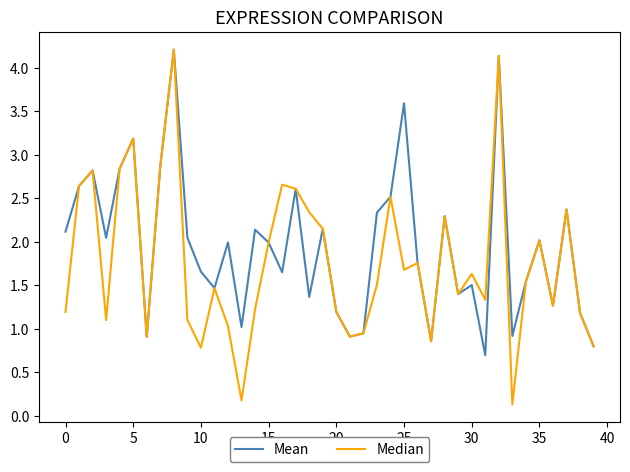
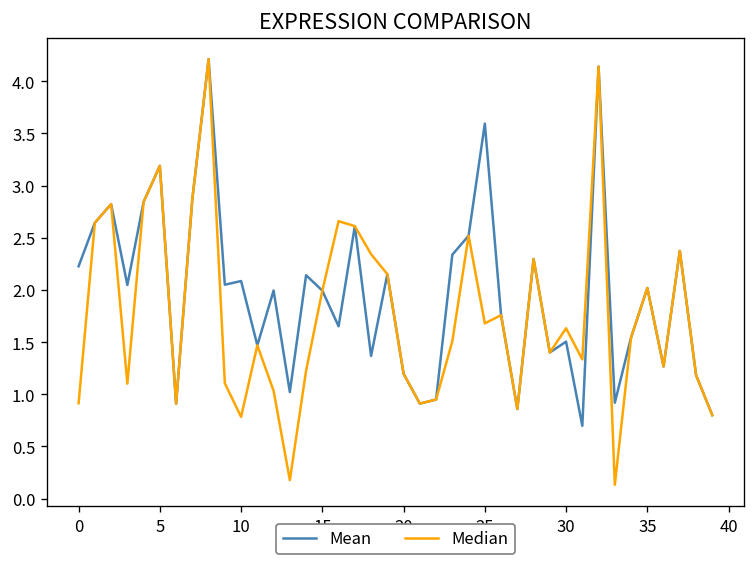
  {
    "Mean": {
-     "0": 2.1,
-     "10": 1.7,
+     "0": 2.2,
+     "10": 2.1,
      "25": 3.6,
      "30": 1.5
    },
    "Median": {
-     "0": 1.2,
+     "0": 0.9,
      "10": 0.8,
      "25": 1.7,
      "30": 1.6
    }
  }
